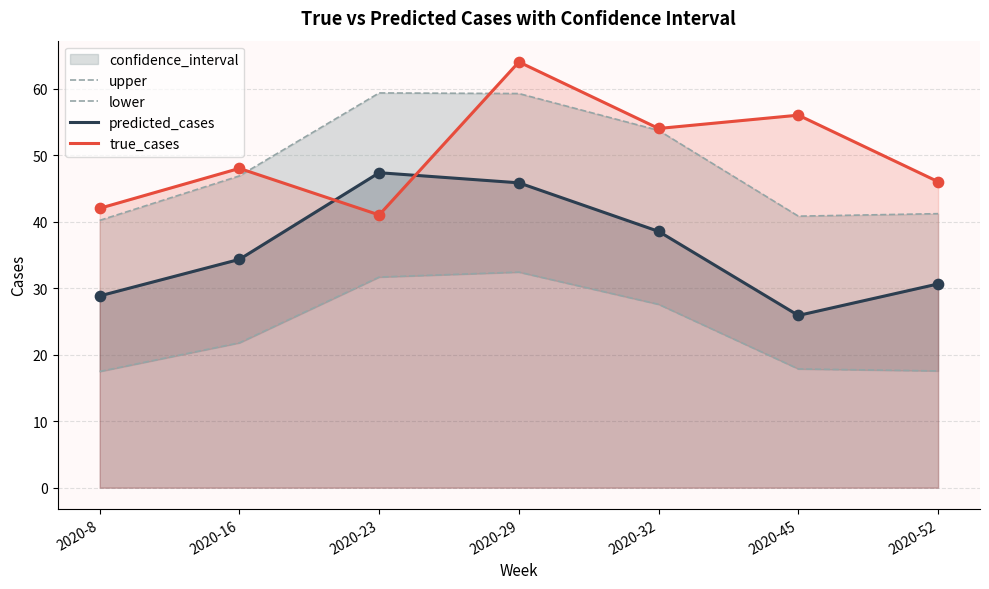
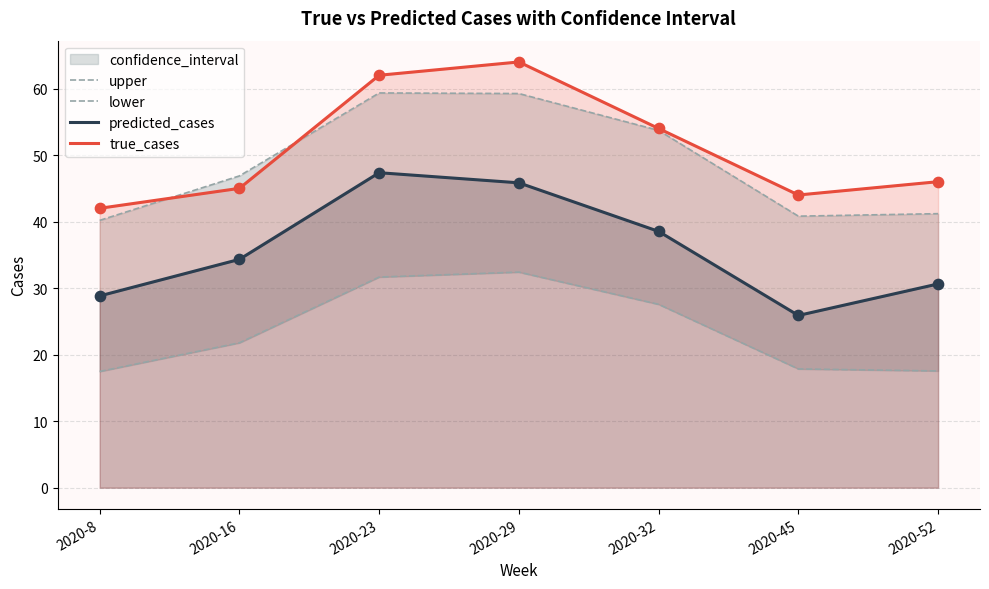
  {
    "predicted_cases": {
      "2020-8": 29,
      "2020-16": 34,
      "2020-23": 47,
      "2020-29": 46,
      "2020-32": 39,
      "2020-45": 26,
      "2020-52": 31
    },
    "true_cases": {
      "2020-8": 42,
-     "2020-16": 48,
-     "2020-23": 41,
+     "2020-16": 45,
+     "2020-23": 62,
      "2020-29": 64,
-     "2020-45": 56,
+     "2020-45": 44,
      "2020-52": 46
    }
  }
